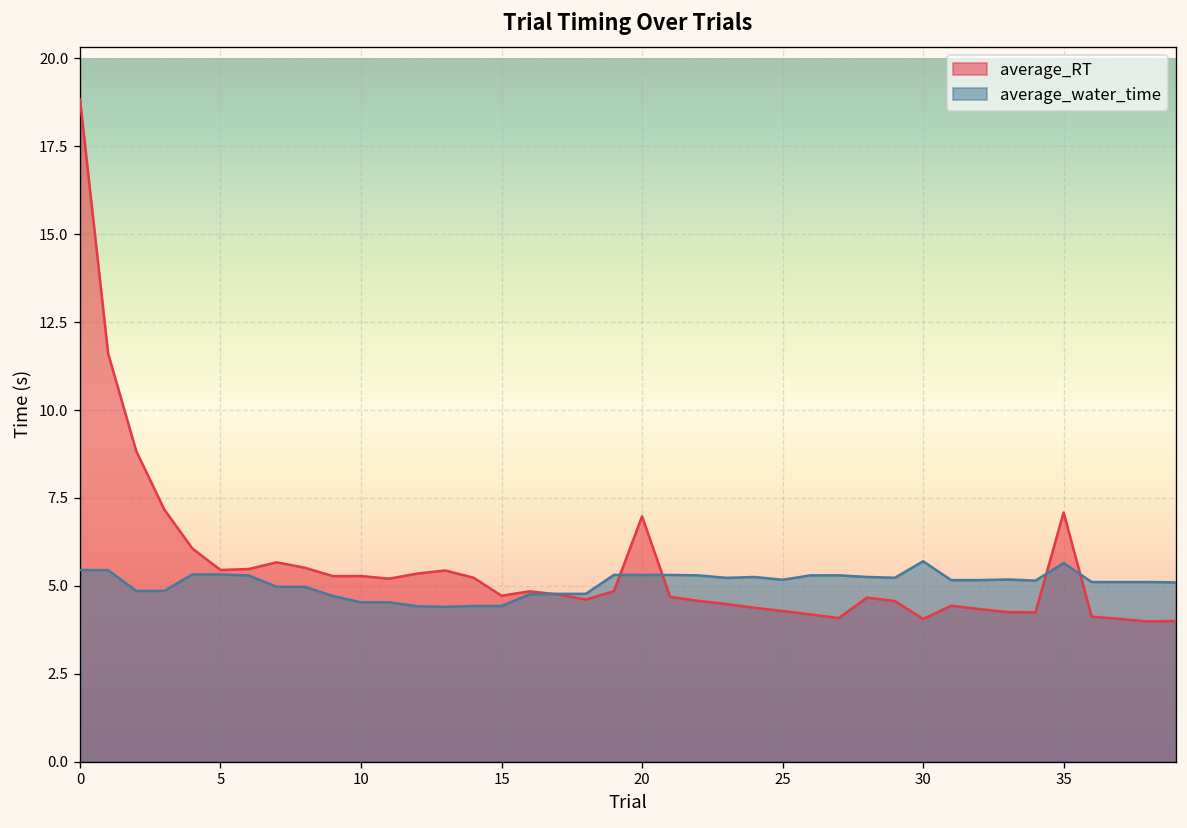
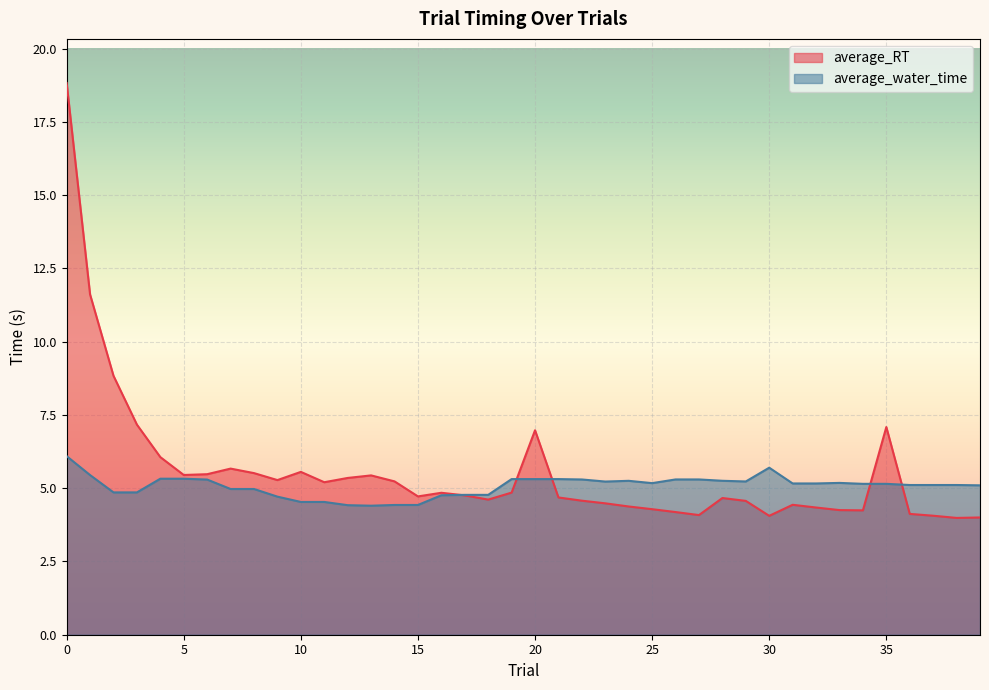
  {
    "average_RT": {
      "0": 18.8,
      "5": 5.5,
-     "10": 5.3,
+     "10": 5.6,
      "15": 4.7,
      "20": 7.0,
      "25": 4.3,
      "30": 4.1,
      "35": 7.1
    },
    "average_water_time": {
-     "0": 5.4,
+     "0": 6.1,
      "5": 5.3,
      "10": 4.5,
      "15": 4.4,
      "20": 5.3,
      "25": 5.2,
      "30": 5.7,
-     "35": 5.6
+     "35": 5.1
    }
  }
